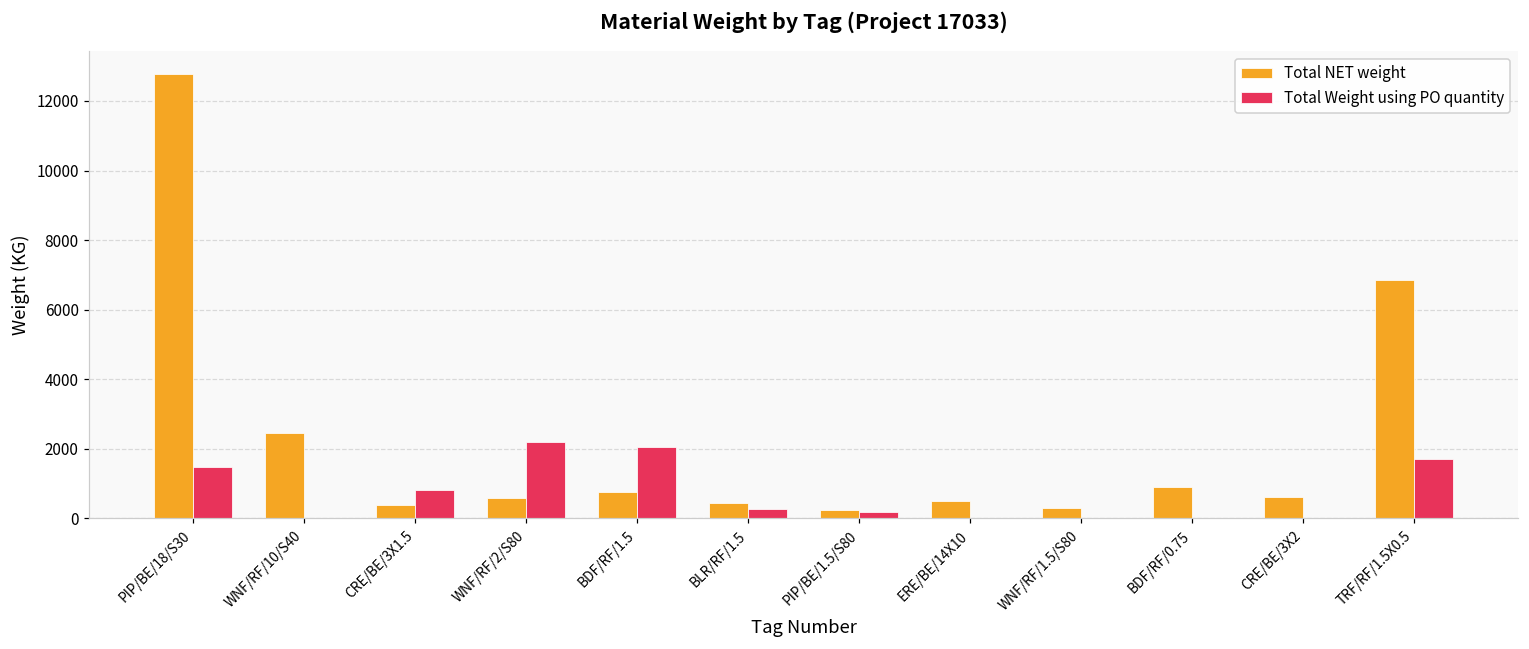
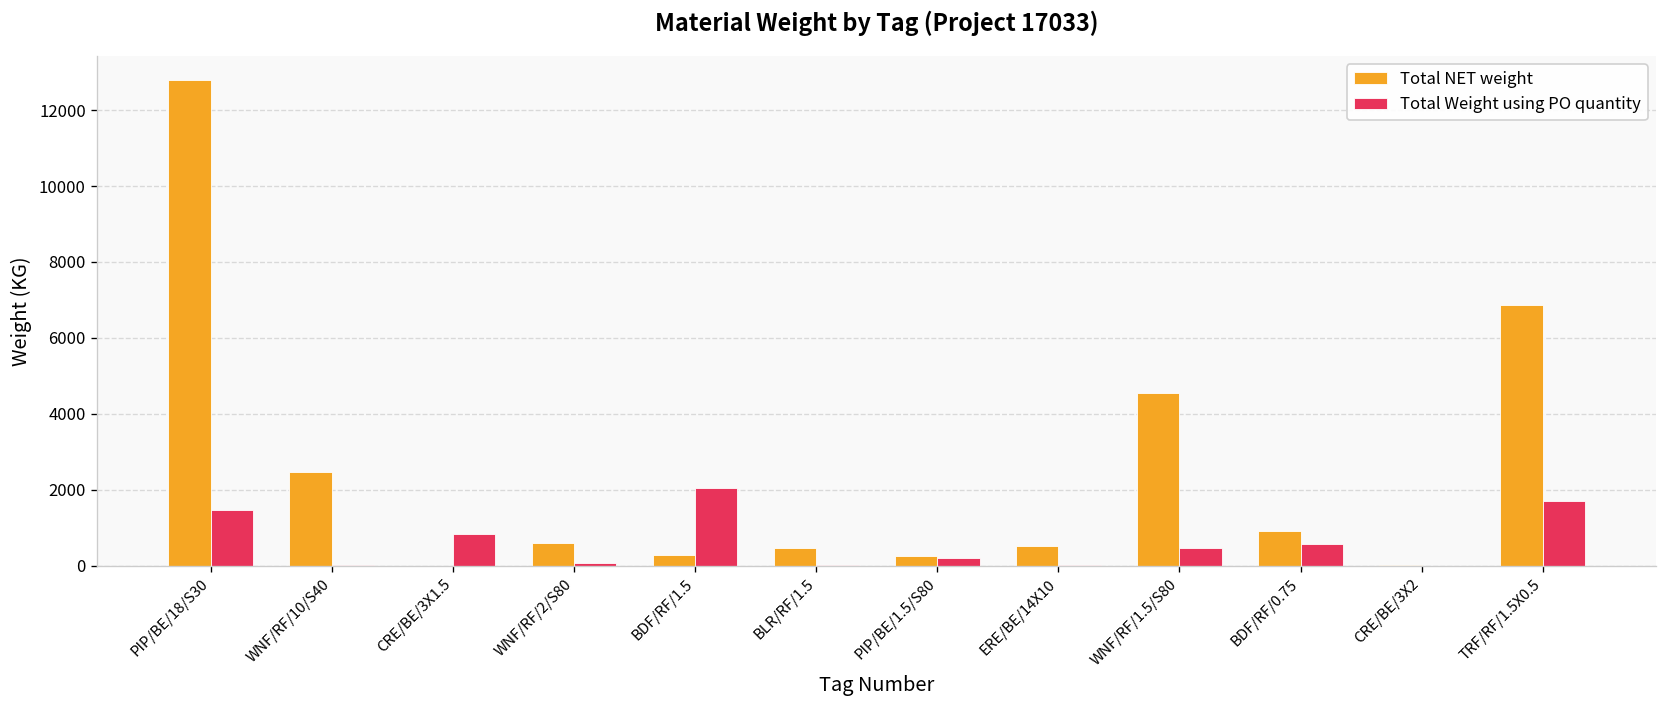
  {
    "Total NET weight": {
      "PIP/BE/18/S30": 12800,
      "WNF/RF/10/S40": 2500,
-     "CRE/BE/3X1.5": 400,
+     "CRE/BE/3X1.5": 0,
      "WNF/RF/2/S80": 600,
-     "BDF/RF/1.5": 800,
+     "BDF/RF/1.5": 300,
      "BLR/RF/1.5": 500,
      "PIP/BE/1.5/S80": 200,
      "ERE/BE/14X10": 500,
-     "WNF/RF/1.5/S80": 300,
+     "WNF/RF/1.5/S80": 4600,
      "BDF/RF/0.75": 900,
-     "CRE/BE/3X2": 600,
+     "CRE/BE/3X2": 0,
      "TRF/RF/1.5X0.5": 6900
    },
    "Total Weight using PO quantity": {
      "PIP/BE/18/S30": 1500,
      "CRE/BE/3X1.5": 800,
-     "WNF/RF/2/S80": 2200,
+     "WNF/RF/2/S80": 100,
      "BDF/RF/1.5": 2100,
-     "BLR/RF/1.5": 300,
+     "BLR/RF/1.5": 0,
      "PIP/BE/1.5/S80": 200,
-     "WNF/RF/1.5/S80": 0,
-     "BDF/RF/0.75": 0,
+     "WNF/RF/1.5/S80": 500,
+     "BDF/RF/0.75": 600,
      "TRF/RF/1.5X0.5": 1700
    }
  }
